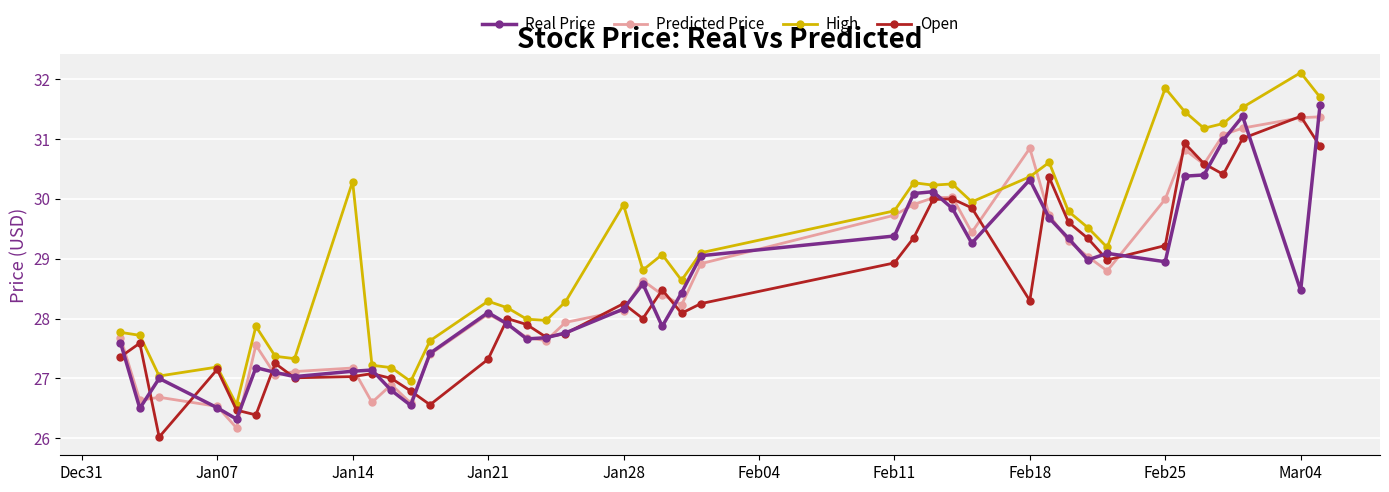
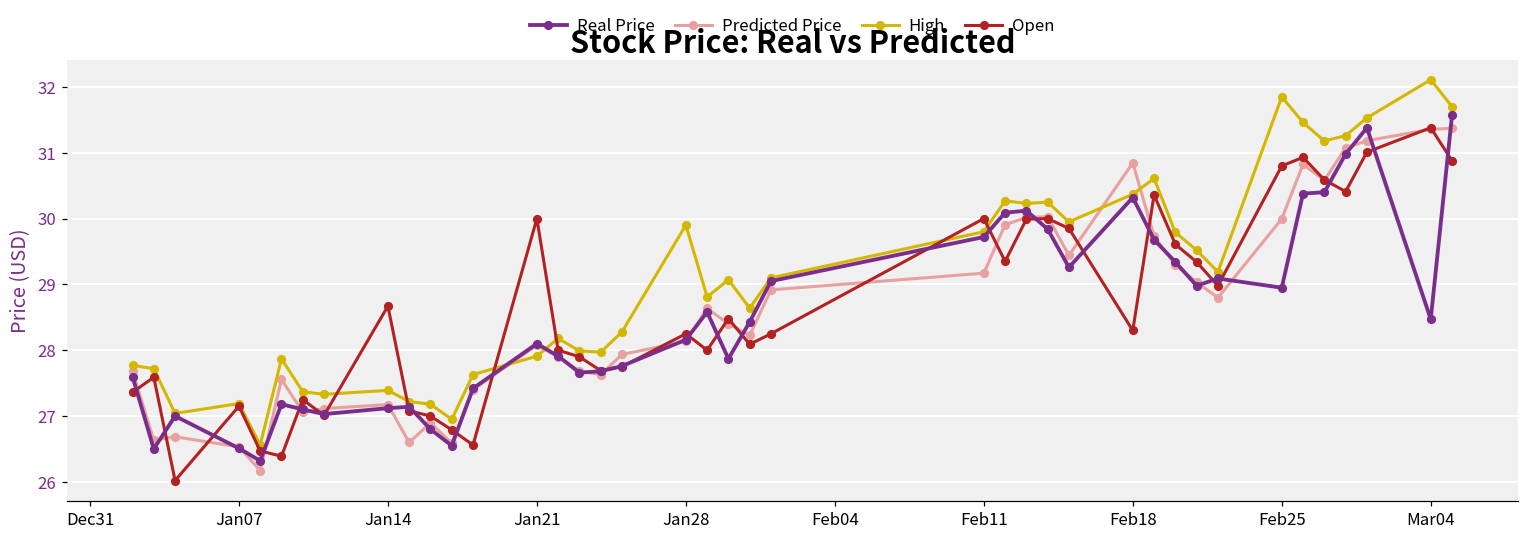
  {
    "Real Price": {
      "Jan14": 27.1,
-     "Feb11": 29.4,
+     "Feb11": 29.7,
      "Feb18": 30.3,
      "Feb25": 29.0,
      "Mar04": 28.5
    },
    "Predicted Price": {
      "Jan14": 27.2,
-     "Feb11": 29.7,
+     "Feb11": 29.2,
      "Feb18": 30.8,
      "Feb25": 30.0
    },
    "High": {
-     "Jan14": 30.3,
-     "Jan21": 28.3,
+     "Jan14": 27.4,
+     "Jan21": 27.9,
      "Jan28": 29.9,
      "Feb11": 29.8,
      "Feb18": 30.4,
      "Feb25": 31.9,
      "Mar04": 32.1
    },
    "Open": {
-     "Jan14": 27.0,
-     "Jan21": 27.3,
+     "Jan14": 28.7,
+     "Jan21": 30.0,
      "Jan28": 28.3,
-     "Feb11": 28.9,
+     "Feb11": 30.0,
      "Feb18": 28.3,
-     "Feb25": 29.2
+     "Feb25": 30.8
    }
  }
